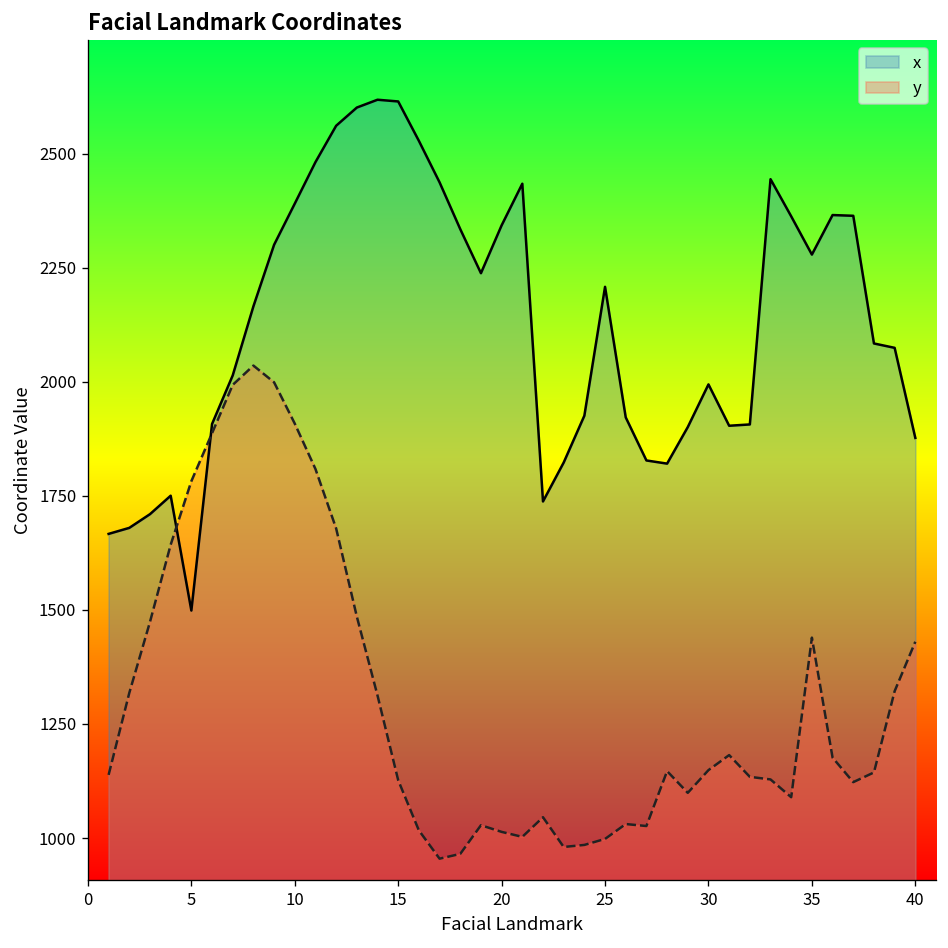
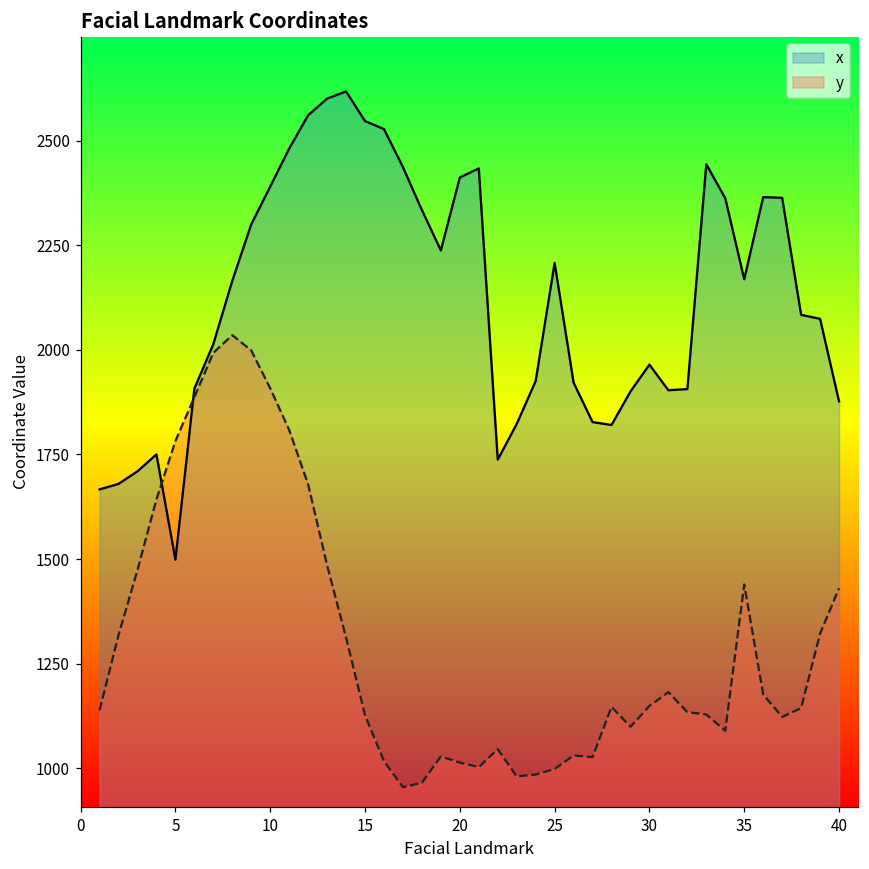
  {
    "x": {
      "5": 1500,
      "10": 2390,
-     "15": 2610,
-     "20": 2340,
+     "15": 2550,
+     "20": 2410,
      "25": 2210,
-     "30": 1990,
-     "35": 2280,
+     "30": 1960,
+     "35": 2170,
      "40": 1880
    },
    "y": {
      "5": 1780,
      "10": 1910,
      "15": 1130,
      "20": 1010,
      "25": 1000,
      "30": 1150,
      "35": 1440,
      "40": 1430
    }
  }
